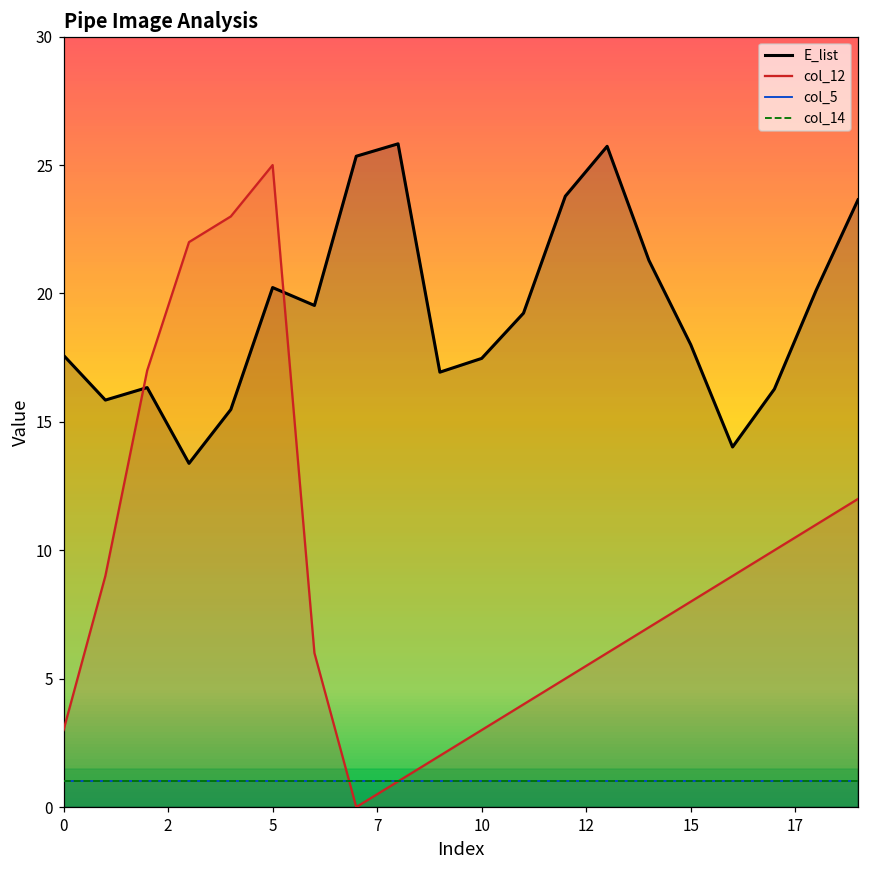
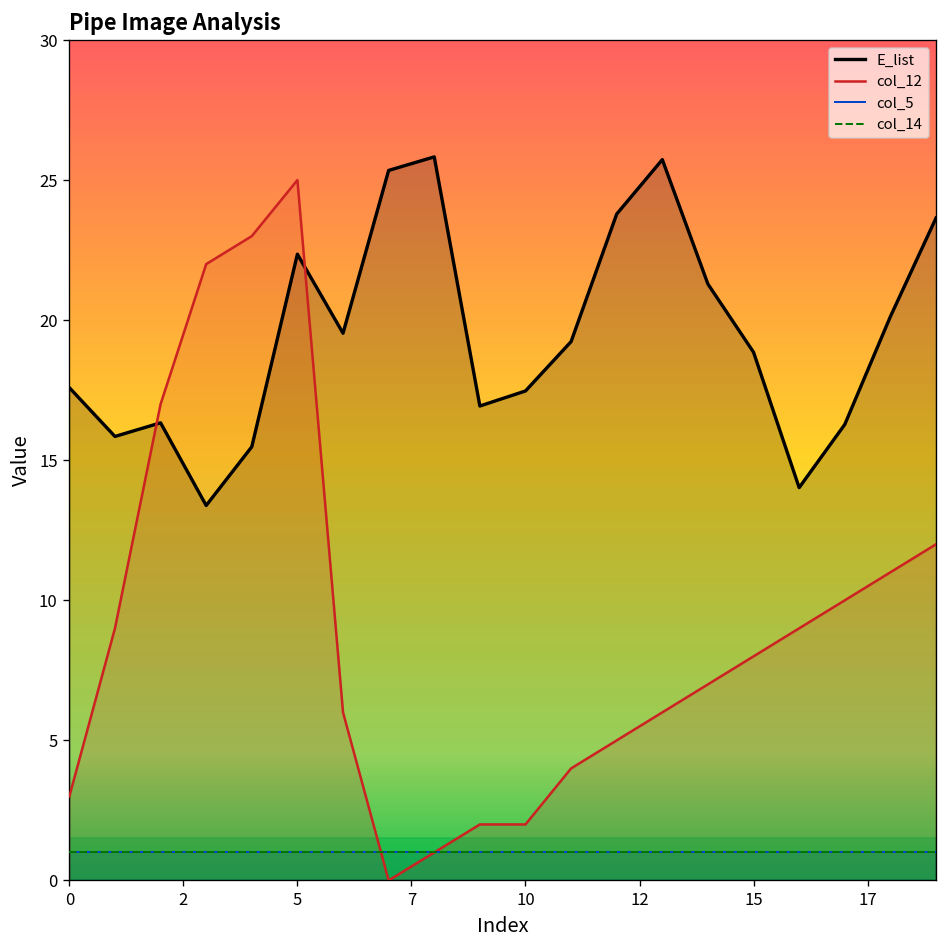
  {
    "E_list": {
      "0": 17.6,
-     "5": 20.2,
+     "5": 22.4,
      "10": 17.5,
-     "15": 18.0
+     "15": 18.9
    },
    "col_12": {
      "0": 3,
      "5": 25,
-     "10": 3,
+     "10": 2,
      "15": 8
    },
    "col_14": {
      "0": 1.0,
      "5": 1.0,
      "10": 1.0,
      "15": 1.0
    }
  }
